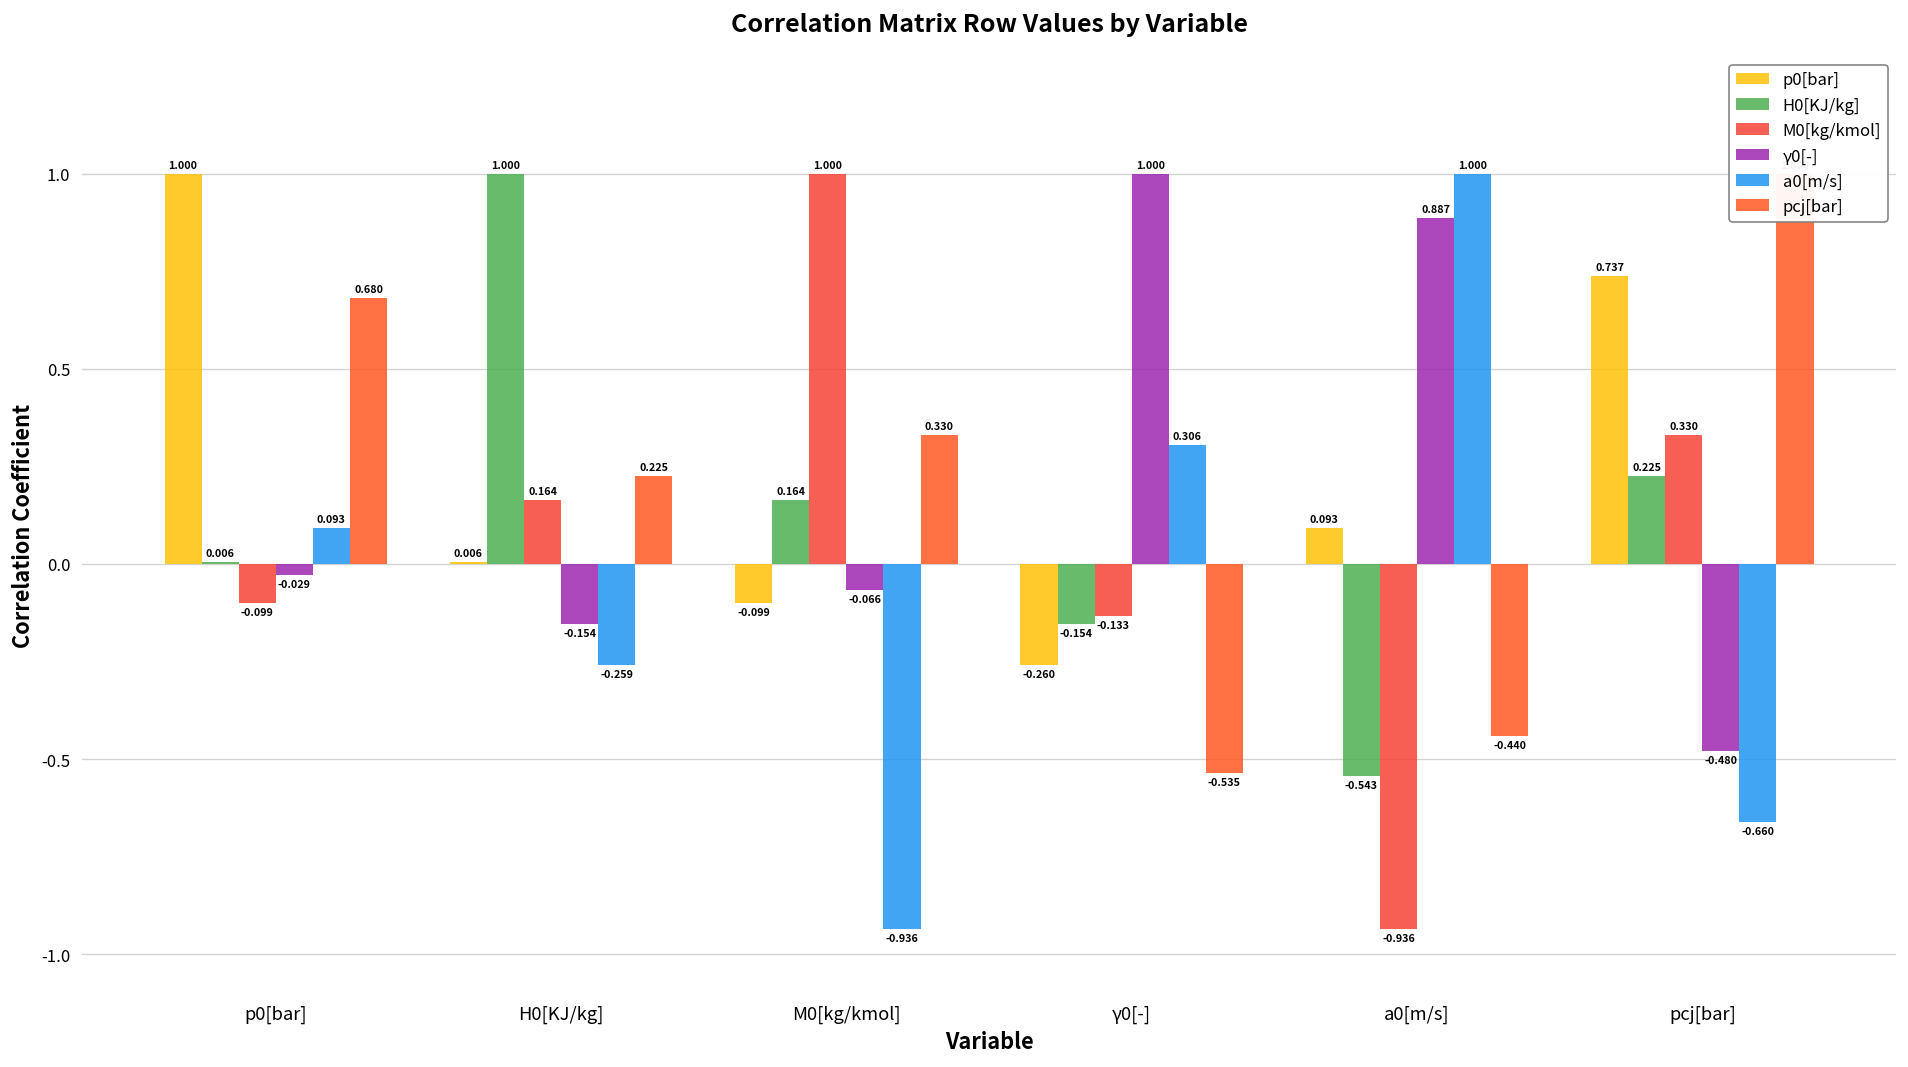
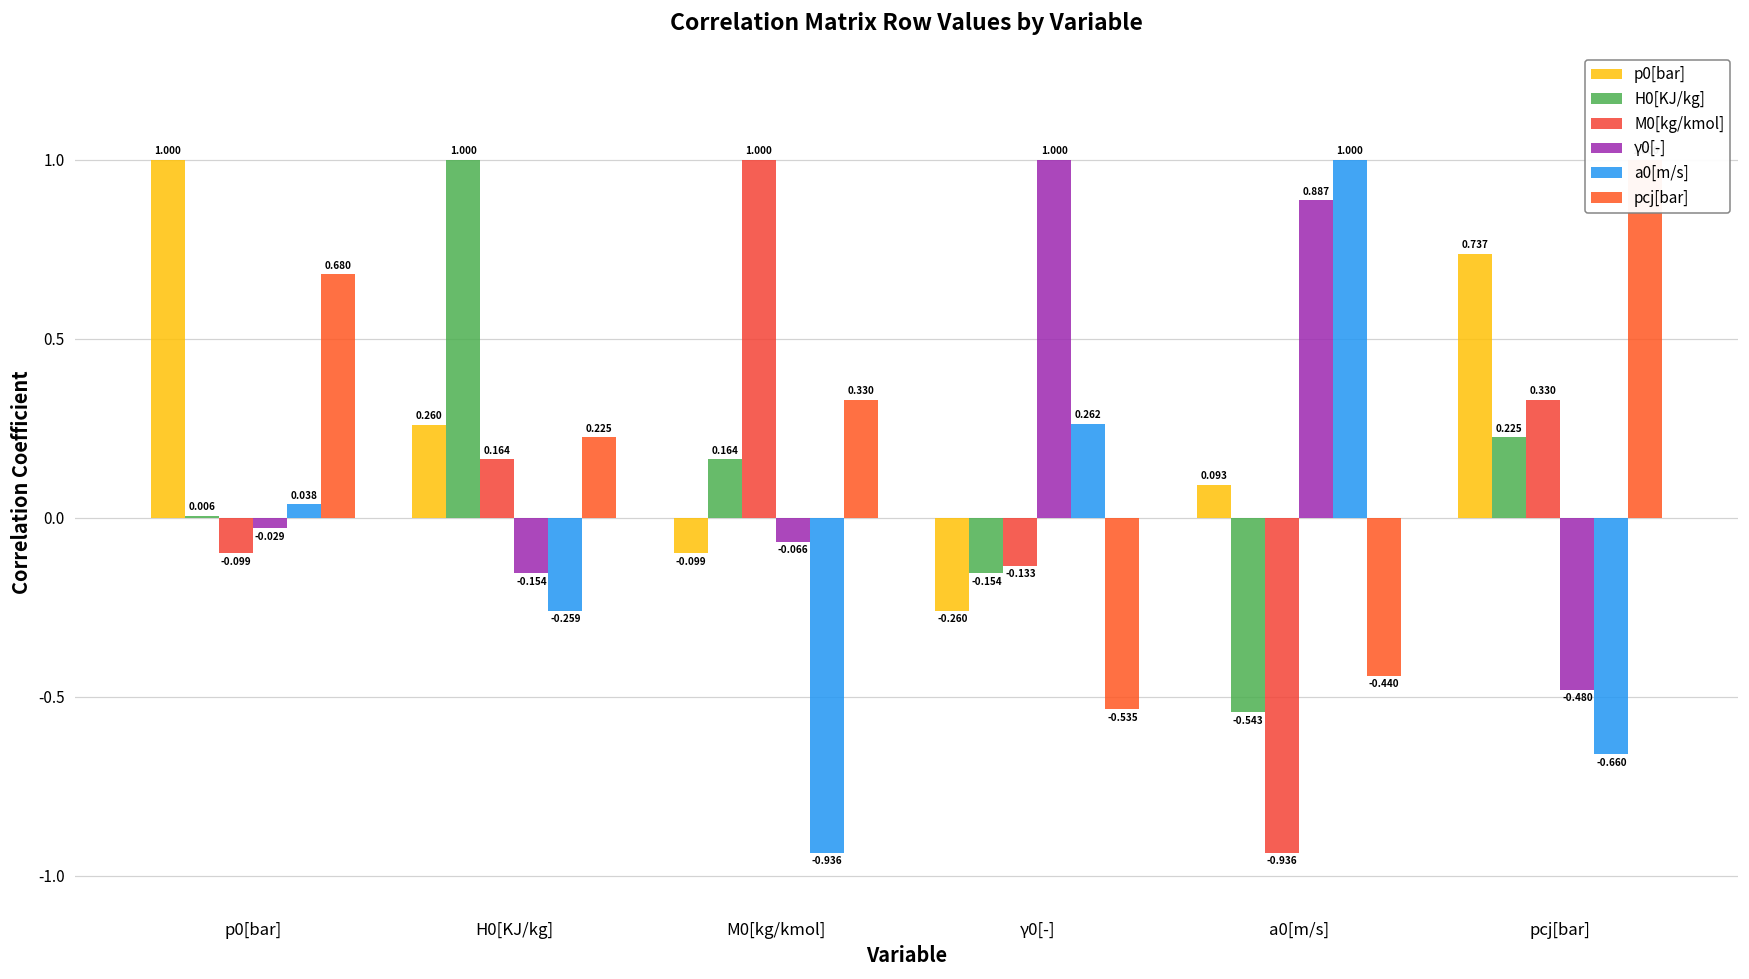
  {
    "p0[bar]": {
      "p0[bar]": 1.000,
-     "H0[KJ/kg]": 0.006,
+     "H0[KJ/kg]": 0.260,
      "M0[kg/kmol]": -0.099,
      "γ0[-]": -0.260,
      "a0[m/s]": 0.093,
      "pcj[bar]": 0.737
    },
    "H0[KJ/kg]": {
      "p0[bar]": 0.006,
      "H0[KJ/kg]": 1.000,
      "M0[kg/kmol]": 0.164,
      "γ0[-]": -0.154,
      "a0[m/s]": -0.543,
      "pcj[bar]": 0.225
    },
    "γ0[-]": {
      "p0[bar]": -0.029,
      "H0[KJ/kg]": -0.154,
      "M0[kg/kmol]": -0.066,
      "γ0[-]": 1.000,
      "a0[m/s]": 0.887,
      "pcj[bar]": -0.480
    },
    "a0[m/s]": {
-     "p0[bar]": 0.093,
+     "p0[bar]": 0.038,
      "H0[KJ/kg]": -0.259,
      "M0[kg/kmol]": -0.936,
-     "γ0[-]": 0.306,
+     "γ0[-]": 0.262,
      "a0[m/s]": 1.000,
      "pcj[bar]": -0.660
    }
  }
